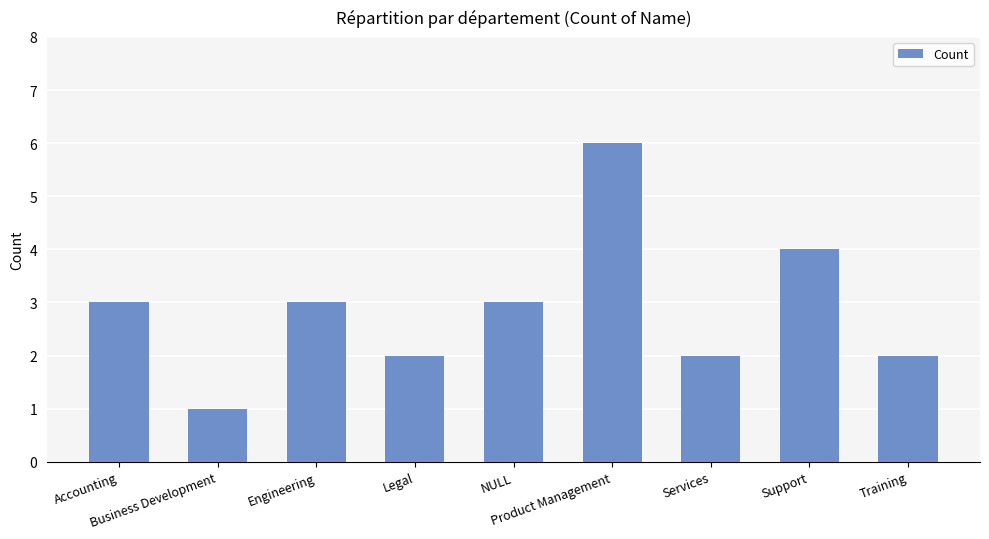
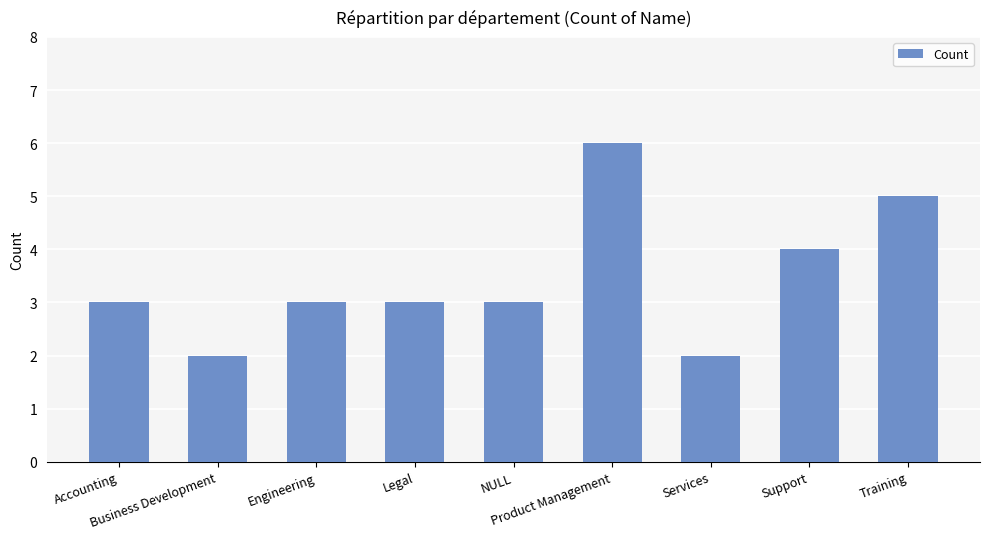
  {
    "Accounting": 3,
-   "Business Development": 1,
+   "Business Development": 2,
    "Engineering": 3,
-   "Legal": 2,
+   "Legal": 3,
    "NULL": 3,
    "Product Management": 6,
    "Services": 2,
    "Support": 4,
-   "Training": 2
+   "Training": 5
  }
